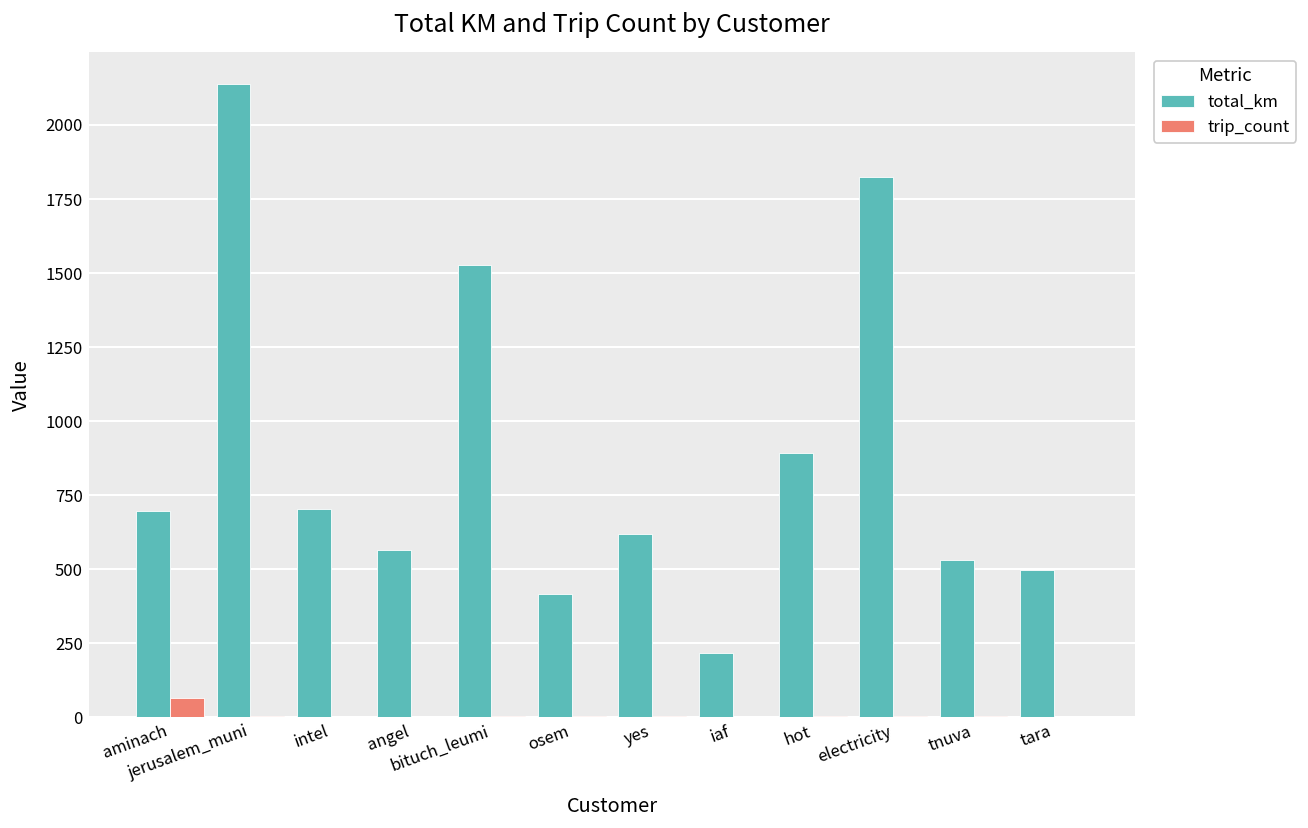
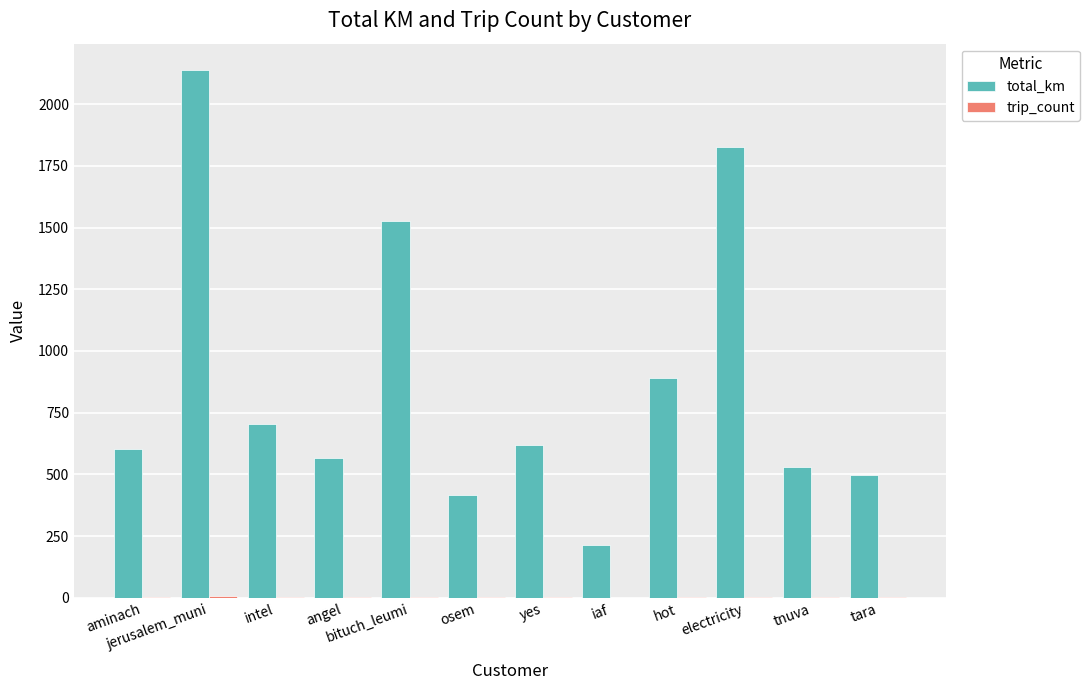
  {
    "total_km": {
-     "aminach": 700,
+     "aminach": 600,
      "jerusalem_muni": 2140,
      "intel": 700,
      "angel": 560,
      "bituch_leumi": 1530,
      "osem": 420,
      "yes": 620,
      "iaf": 220,
      "hot": 890,
      "electricity": 1830,
      "tnuva": 530,
      "tara": 500
    },
    "trip_count": {
-     "aminach": 70
+     "aminach": 0
    }
  }
